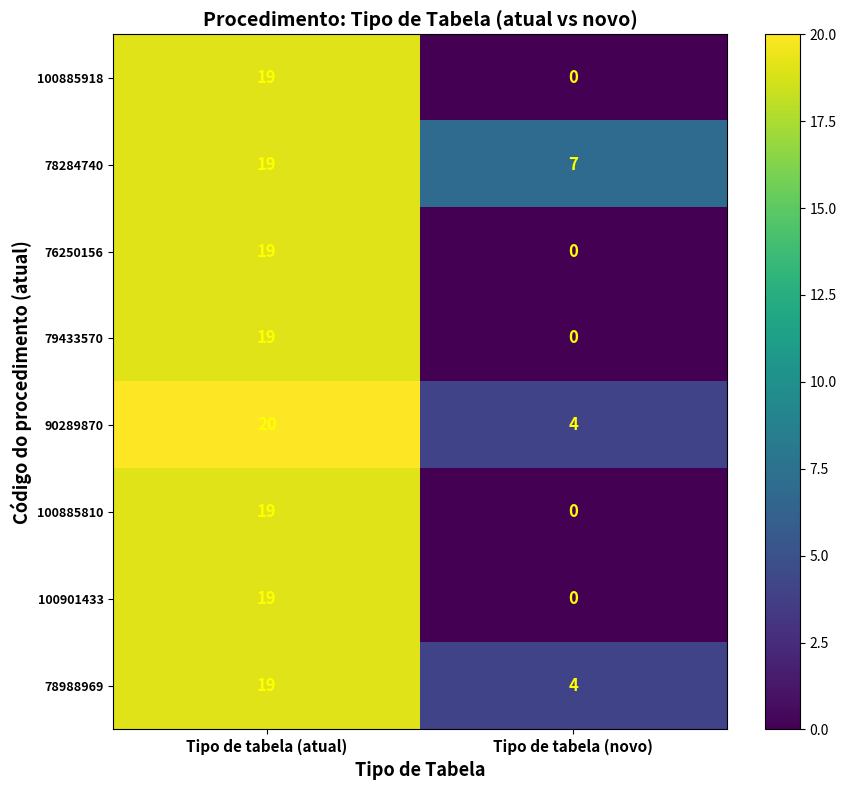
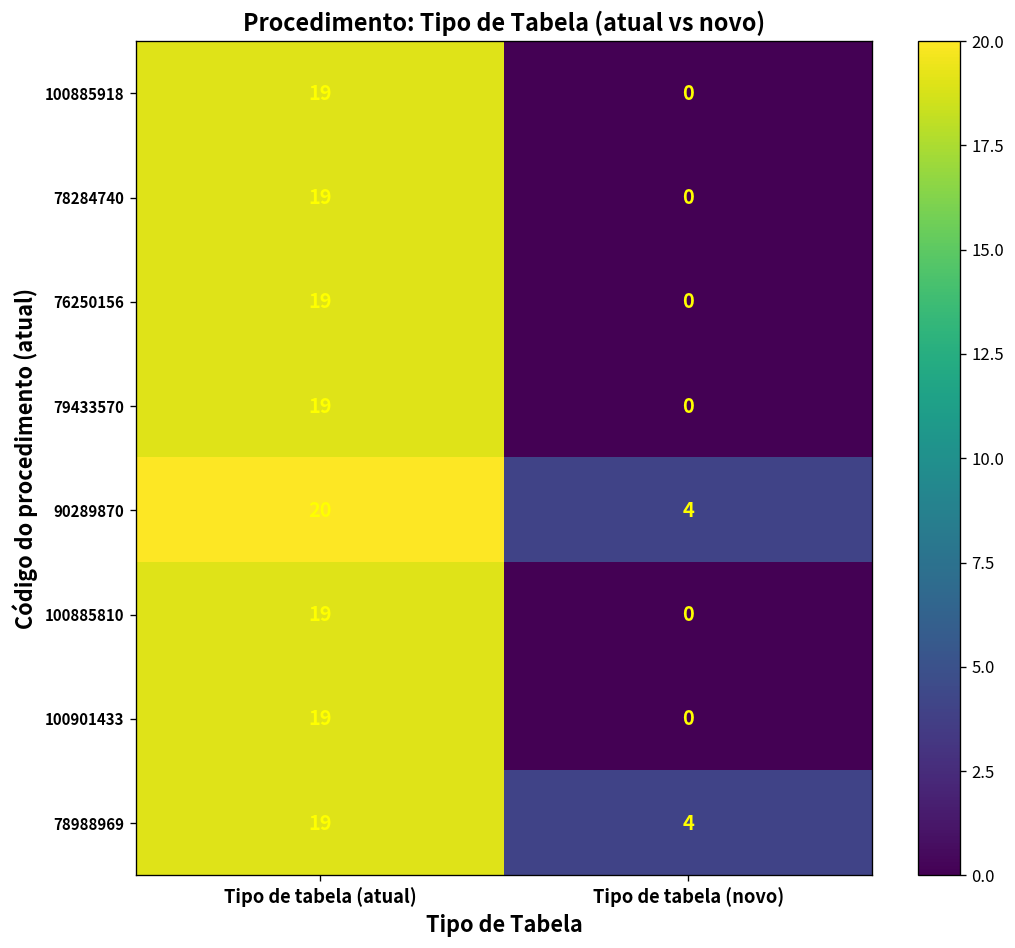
  {
    "100885918": {
      "Tipo de tabela (novo)": 0
    },
    "78284740": {
-     "Tipo de tabela (novo)": 7
+     "Tipo de tabela (novo)": 0
    },
    "76250156": {
      "Tipo de tabela (novo)": 0
    },
    "79433570": {
      "Tipo de tabela (novo)": 0
    },
    "90289870": {
      "Tipo de tabela (novo)": 4
    },
    "100885810": {
      "Tipo de tabela (novo)": 0
    },
    "100901433": {
      "Tipo de tabela (novo)": 0
    },
    "78988969": {
      "Tipo de tabela (novo)": 4
    }
  }
